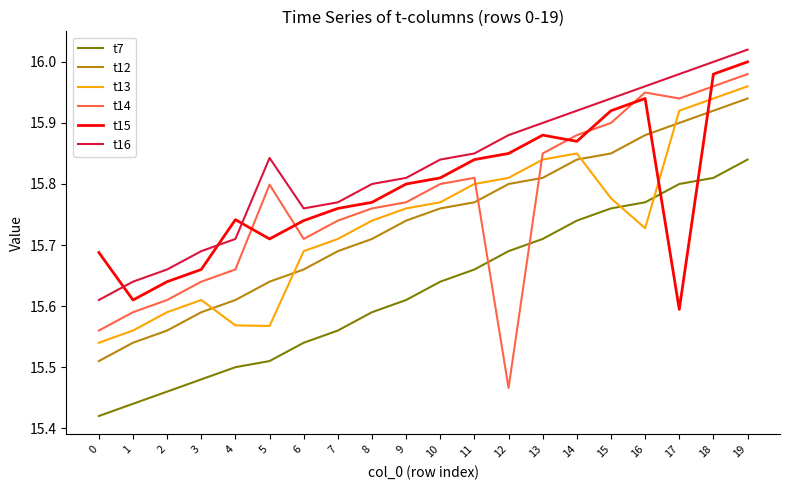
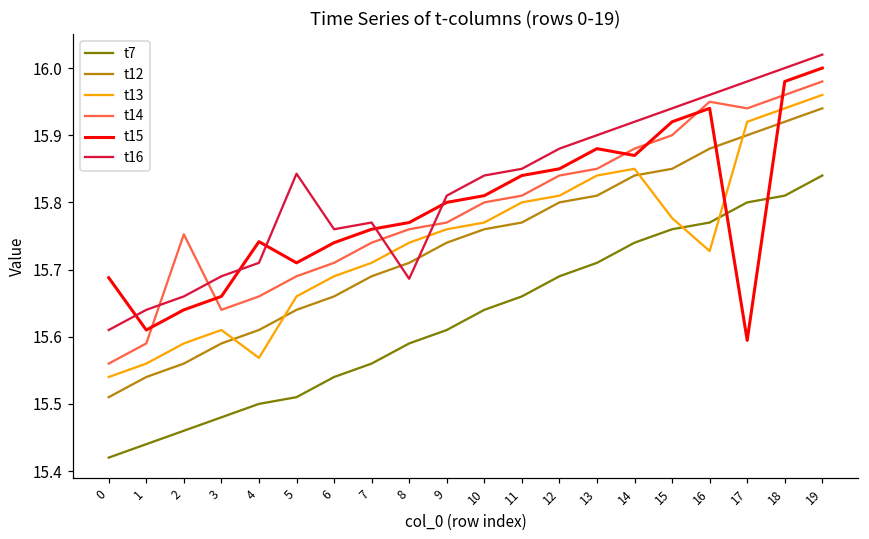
  {
    "t13": {
      "0": 15.54,
      "1": 15.56,
      "2": 15.59,
      "3": 15.61,
      "4": 15.57,
-     "5": 15.57,
+     "5": 15.66,
      "6": 15.69,
      "7": 15.71,
      "8": 15.74,
      "9": 15.76,
      "10": 15.77,
      "11": 15.80,
      "12": 15.81,
      "13": 15.84,
      "14": 15.85,
      "15": 15.78,
      "16": 15.73,
      "17": 15.92,
      "18": 15.94,
      "19": 15.96
    },
    "t14": {
      "0": 15.56,
      "1": 15.59,
-     "2": 15.61,
+     "2": 15.75,
      "3": 15.64,
      "4": 15.66,
-     "5": 15.80,
+     "5": 15.69,
      "6": 15.71,
      "7": 15.74,
      "8": 15.76,
      "9": 15.77,
      "10": 15.80,
      "11": 15.81,
-     "12": 15.47,
+     "12": 15.84,
      "13": 15.85,
      "14": 15.88,
      "15": 15.90,
      "16": 15.95,
      "17": 15.94,
      "18": 15.96,
      "19": 15.98
    },
    "t15": {
      "0": 15.69,
      "1": 15.61,
      "2": 15.64,
      "3": 15.66,
      "4": 15.74,
      "5": 15.71,
      "6": 15.74,
      "7": 15.76,
      "8": 15.77,
      "9": 15.80,
      "10": 15.81,
      "11": 15.84,
      "12": 15.85,
      "13": 15.88,
      "14": 15.87,
      "15": 15.92,
      "16": 15.94,
      "17": 15.59,
      "18": 15.98,
      "19": 16.00
    },
    "t16": {
      "0": 15.61,
      "1": 15.64,
      "2": 15.66,
      "3": 15.69,
      "4": 15.71,
      "5": 15.84,
      "6": 15.76,
      "7": 15.77,
-     "8": 15.80,
+     "8": 15.69,
      "9": 15.81,
      "10": 15.84,
      "11": 15.85,
      "12": 15.88,
      "13": 15.90,
      "14": 15.92,
      "15": 15.94,
      "16": 15.96,
      "17": 15.98,
      "18": 16.00,
      "19": 16.02
    }
  }
